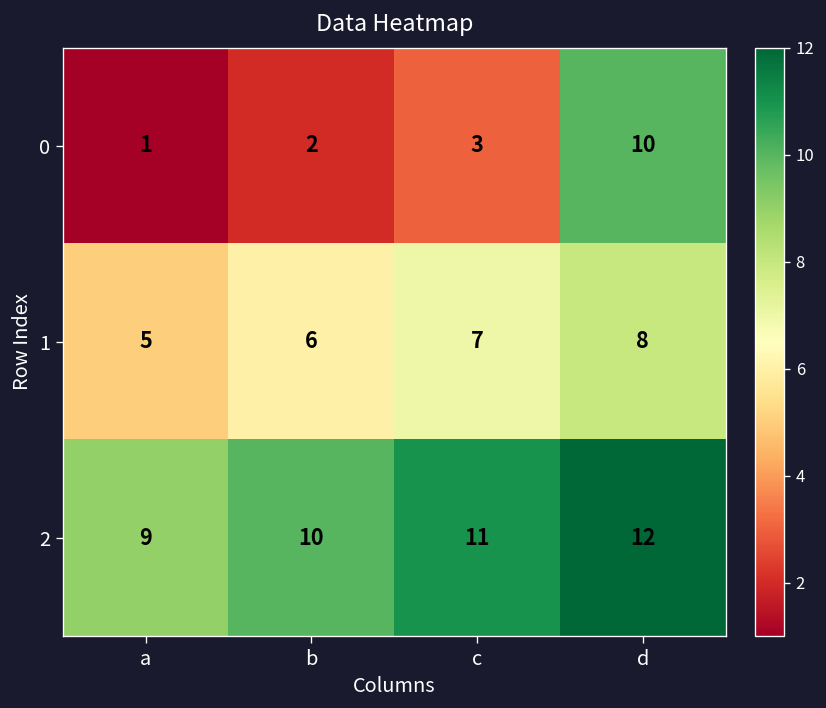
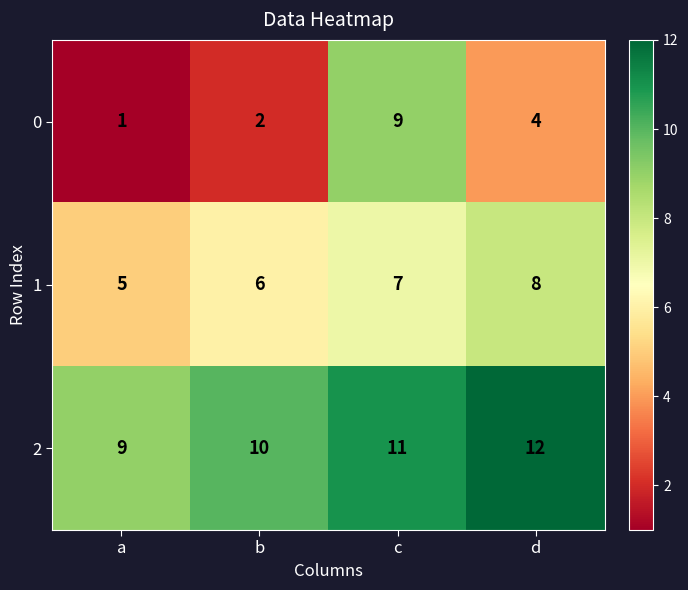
  {
    "0": {
      "a": 1,
      "b": 2,
-     "c": 3,
-     "d": 10
+     "c": 9,
+     "d": 4
    },
    "1": {
      "a": 5,
      "b": 6,
      "c": 7,
      "d": 8
    },
    "2": {
      "a": 9,
      "b": 10,
      "c": 11,
      "d": 12
    }
  }
